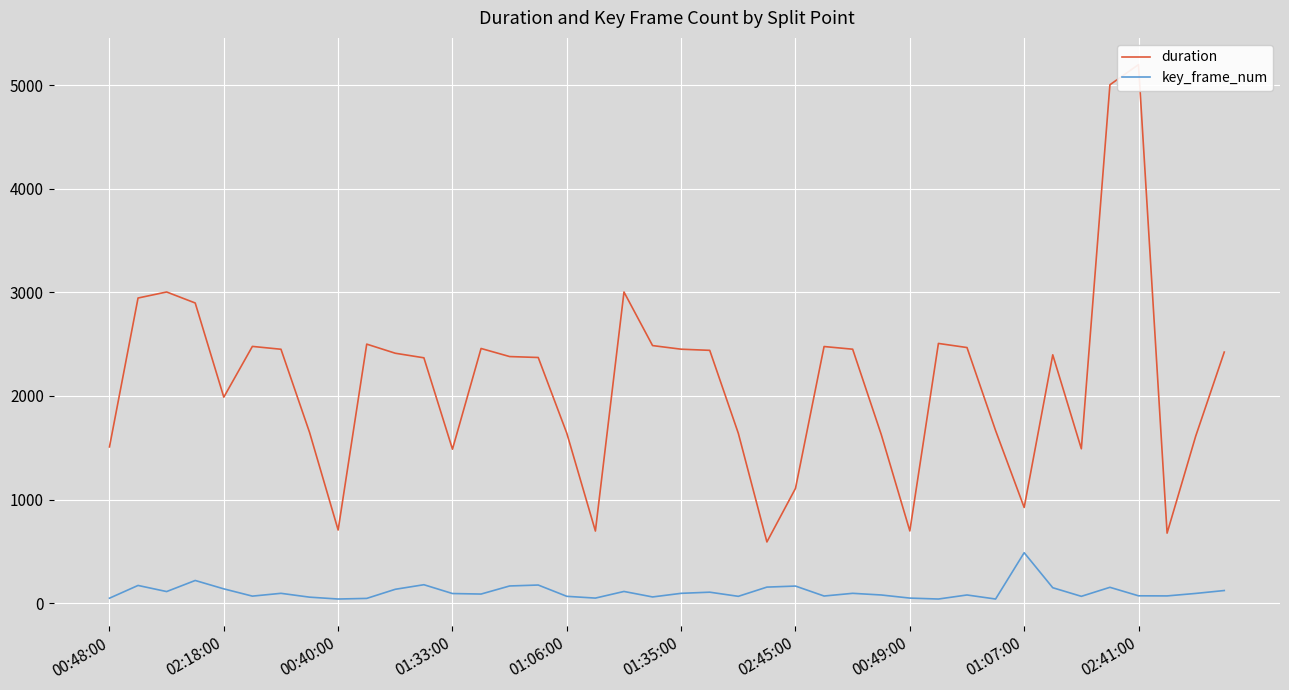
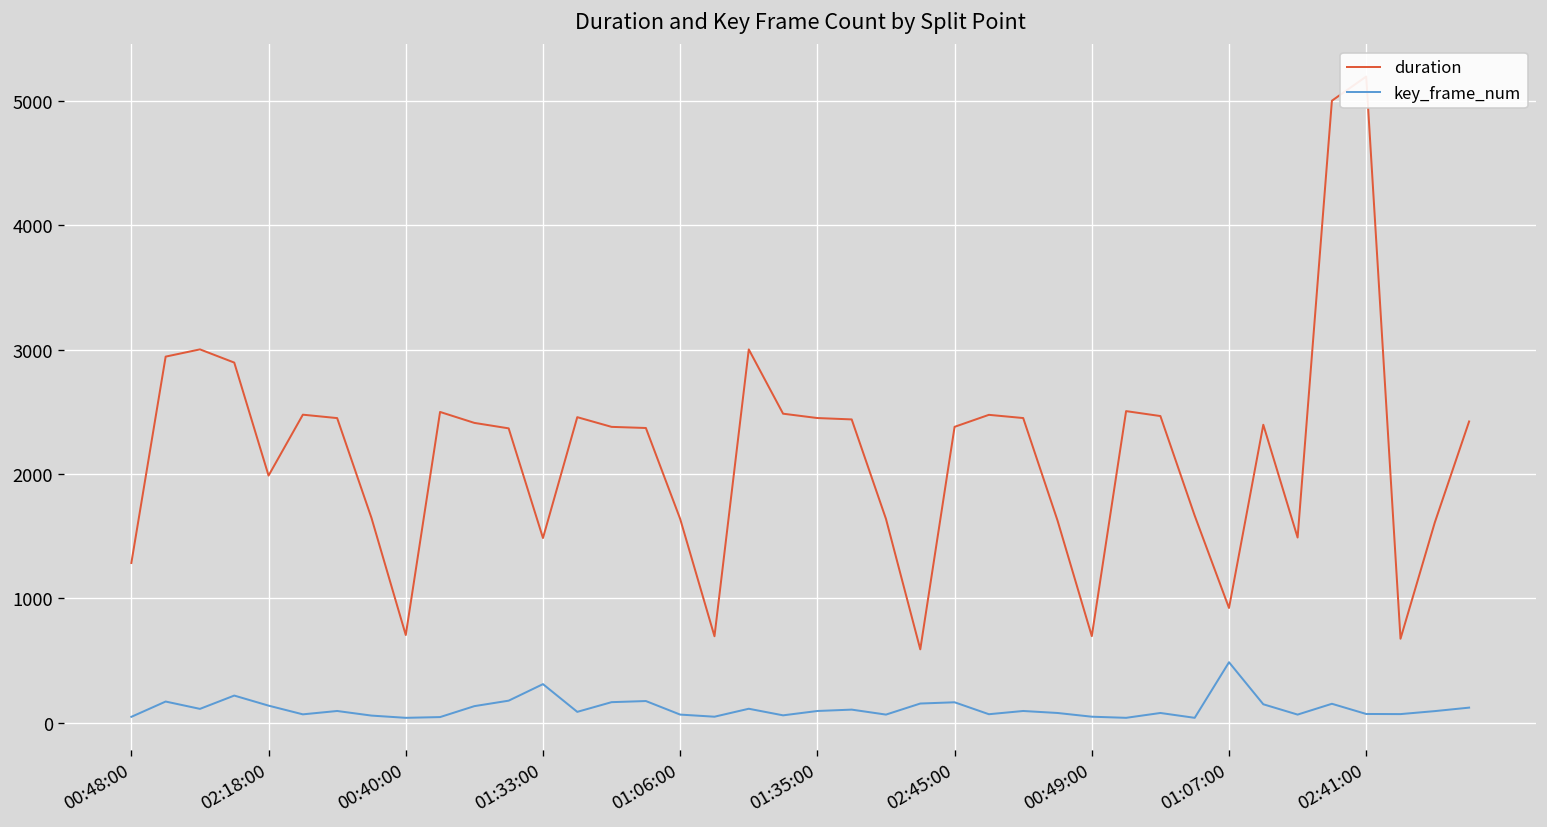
  {
    "duration": {
-     "00:48:00": 1510,
+     "00:48:00": 1290,
      "02:18:00": 1990,
      "01:33:00": 1490,
-     "02:45:00": 1110,
+     "02:45:00": 2380,
      "01:07:00": 920
    },
    "key_frame_num": {
      "00:48:00": 50,
      "02:18:00": 140,
-     "01:33:00": 90,
+     "01:33:00": 310,
      "02:45:00": 170,
      "01:07:00": 490,
      "02:41:00": 70
    }
  }
